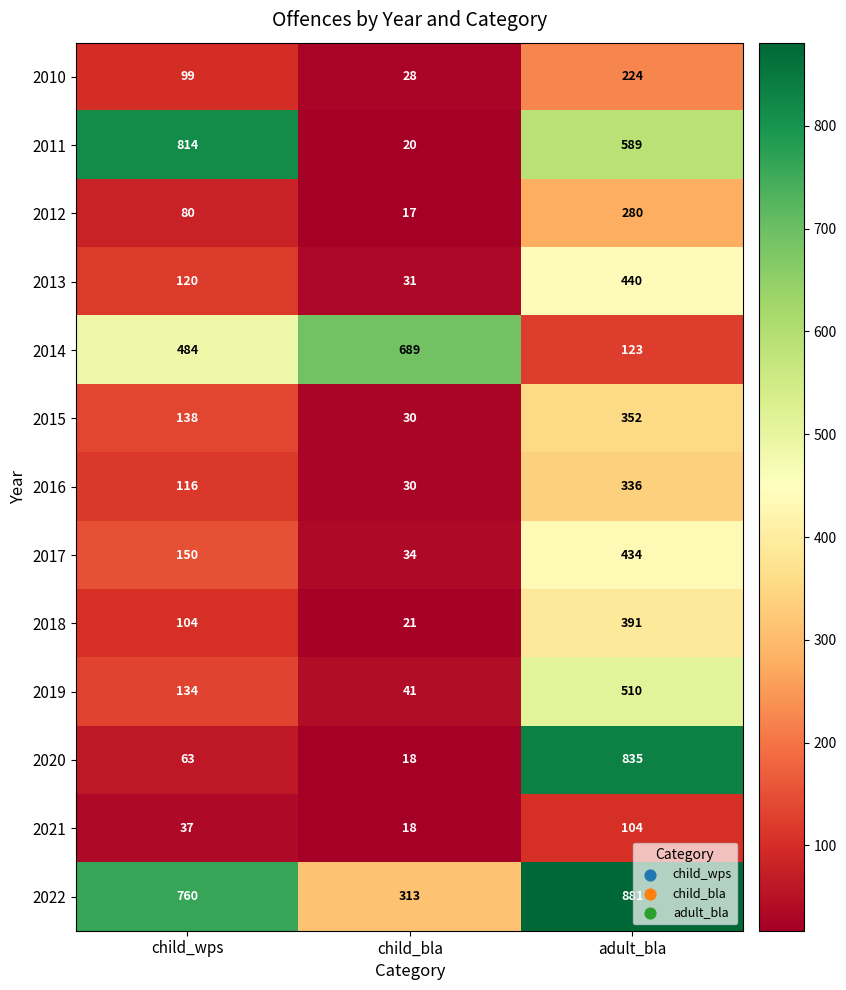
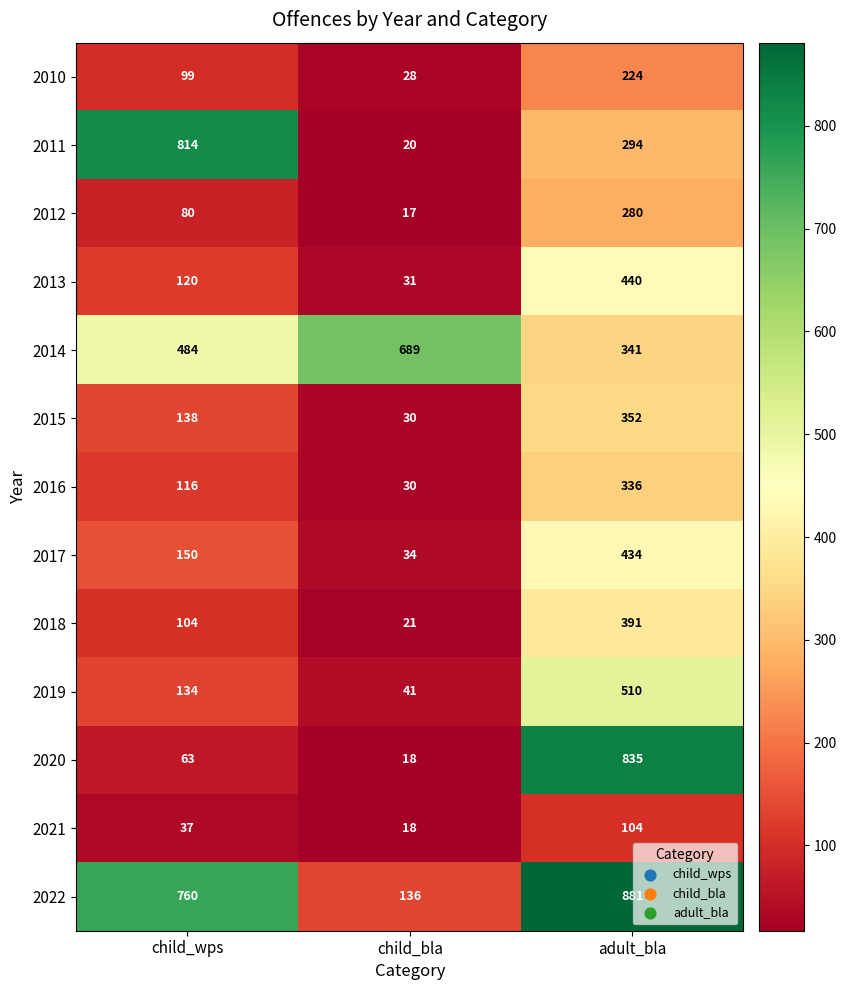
  {
    "2010": {
      "child_wps": 99,
      "child_bla": 28,
      "adult_bla": 224
    },
    "2011": {
      "child_wps": 814,
      "child_bla": 20,
-     "adult_bla": 589
+     "adult_bla": 294
    },
    "2012": {
      "child_wps": 80,
      "child_bla": 17,
      "adult_bla": 280
    },
    "2013": {
      "child_wps": 120,
      "child_bla": 31,
      "adult_bla": 440
    },
    "2014": {
      "child_wps": 484,
      "child_bla": 689,
-     "adult_bla": 123
+     "adult_bla": 341
    },
    "2015": {
      "child_wps": 138,
      "child_bla": 30,
      "adult_bla": 352
    },
    "2016": {
      "child_wps": 116,
      "child_bla": 30,
      "adult_bla": 336
    },
    "2017": {
      "child_wps": 150,
      "child_bla": 34,
      "adult_bla": 434
    },
    "2018": {
      "child_wps": 104,
      "child_bla": 21,
      "adult_bla": 391
    },
    "2019": {
      "child_wps": 134,
      "child_bla": 41,
      "adult_bla": 510
    },
    "2020": {
      "child_wps": 63,
      "child_bla": 18,
      "adult_bla": 835
    },
    "2021": {
      "child_wps": 37,
      "child_bla": 18,
      "adult_bla": 104
    },
    "2022": {
      "child_wps": 760,
-     "child_bla": 313
+     "child_bla": 136
    }
  }
